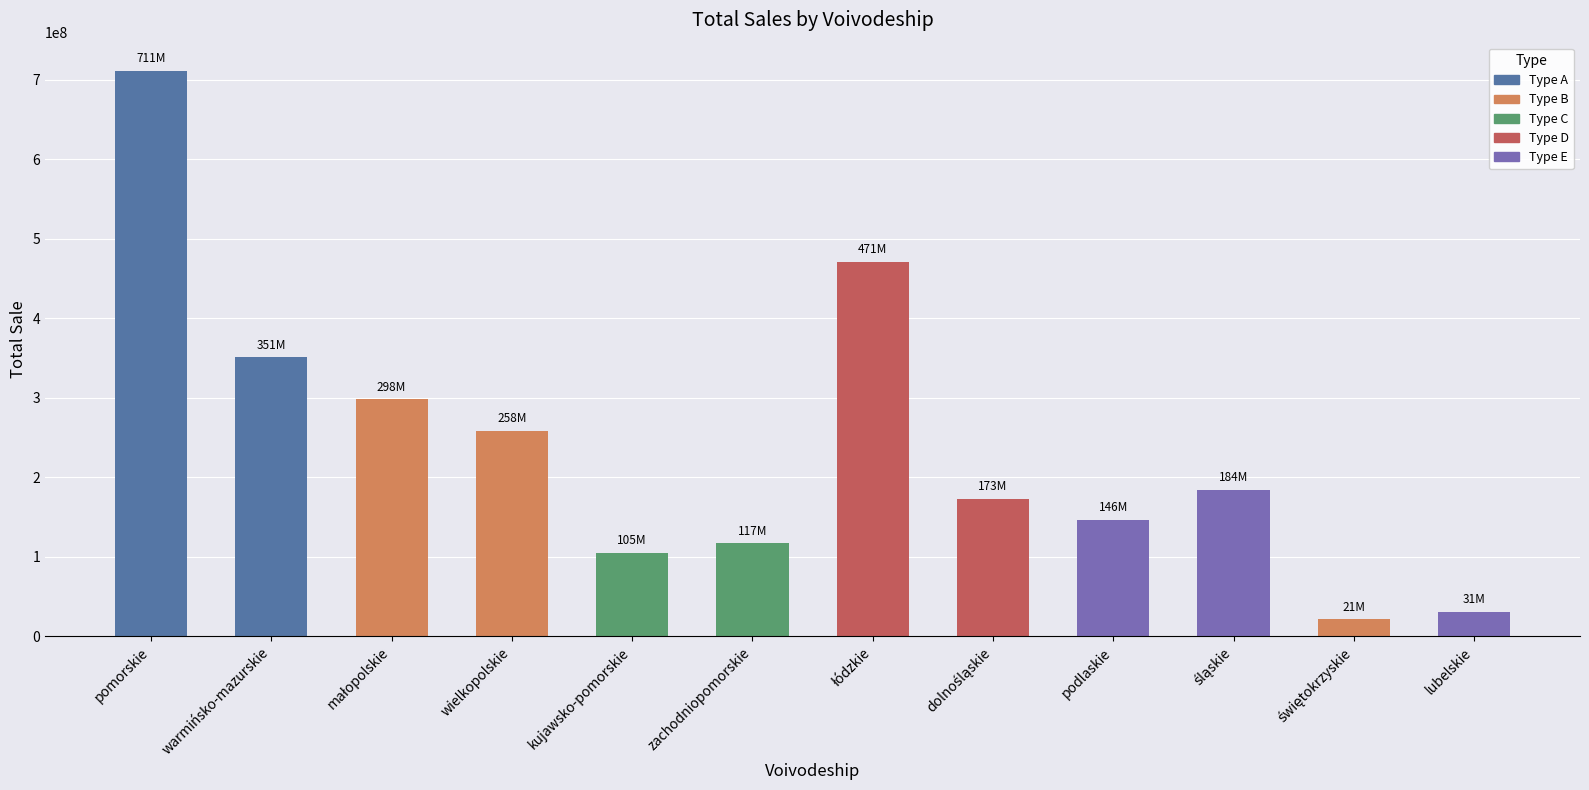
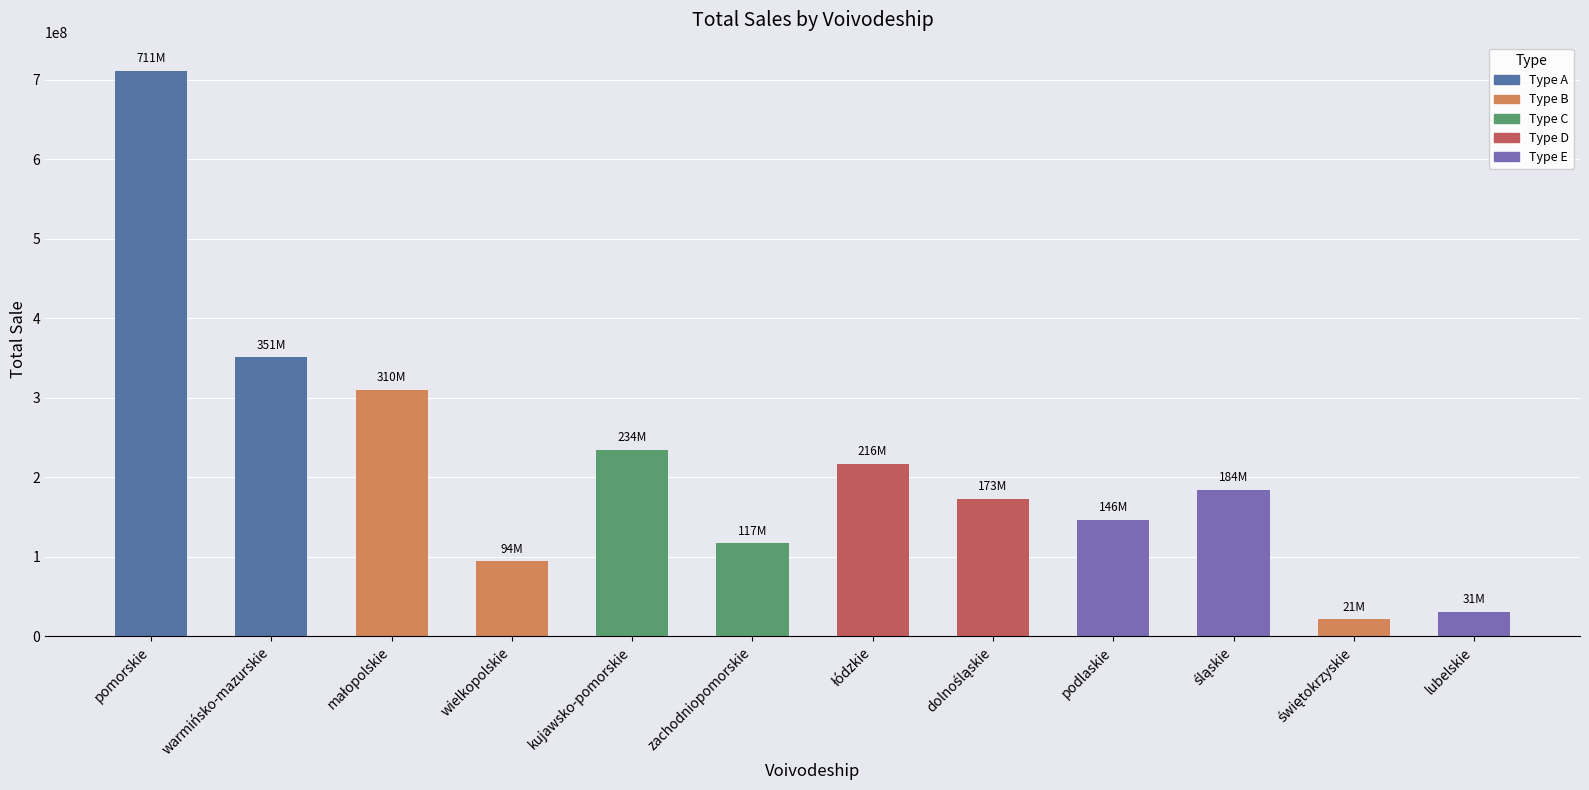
  {
    "pomorskie": "711M",
    "warmińsko-mazurskie": "351M",
-   "małopolskie": "298M",
-   "wielkopolskie": "258M",
-   "kujawsko-pomorskie": "105M",
+   "małopolskie": "310M",
+   "wielkopolskie": "94M",
+   "kujawsko-pomorskie": "234M",
    "zachodniopomorskie": "117M",
-   "łódzkie": "471M",
+   "łódzkie": "216M",
    "dolnośląskie": "173M",
    "podlaskie": "146M",
    "śląskie": "184M",
    "świętokrzyskie": "21M",
    "lubelskie": "31M"
  }
